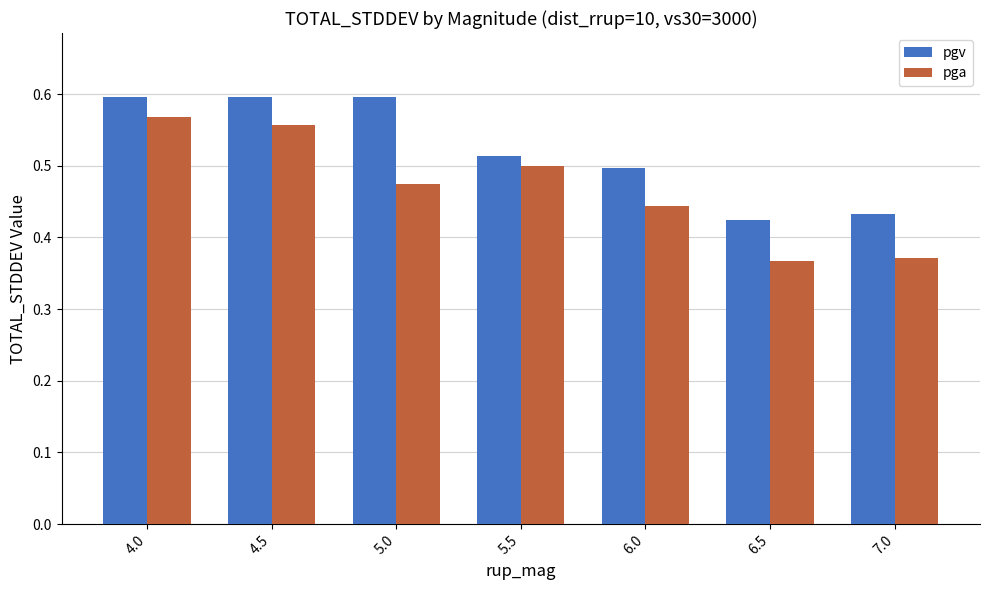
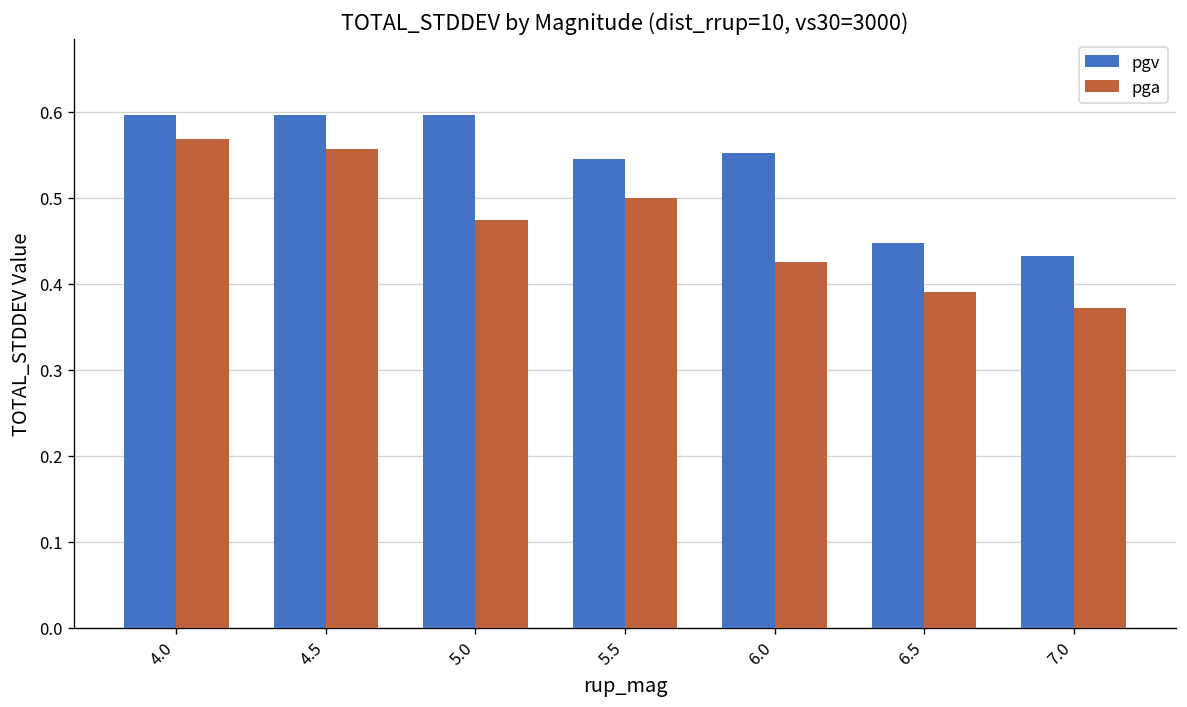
  {
    "pgv": {
      "4.0": 0.60,
      "4.5": 0.60,
      "5.0": 0.60,
-     "5.5": 0.51,
-     "6.0": 0.50,
-     "6.5": 0.42,
+     "5.5": 0.55,
+     "6.0": 0.55,
+     "6.5": 0.45,
      "7.0": 0.43
    },
    "pga": {
      "4.0": 0.57,
      "4.5": 0.56,
      "5.0": 0.47,
      "5.5": 0.50,
-     "6.0": 0.44,
-     "6.5": 0.37,
+     "6.0": 0.43,
+     "6.5": 0.39,
      "7.0": 0.37
    }
  }
